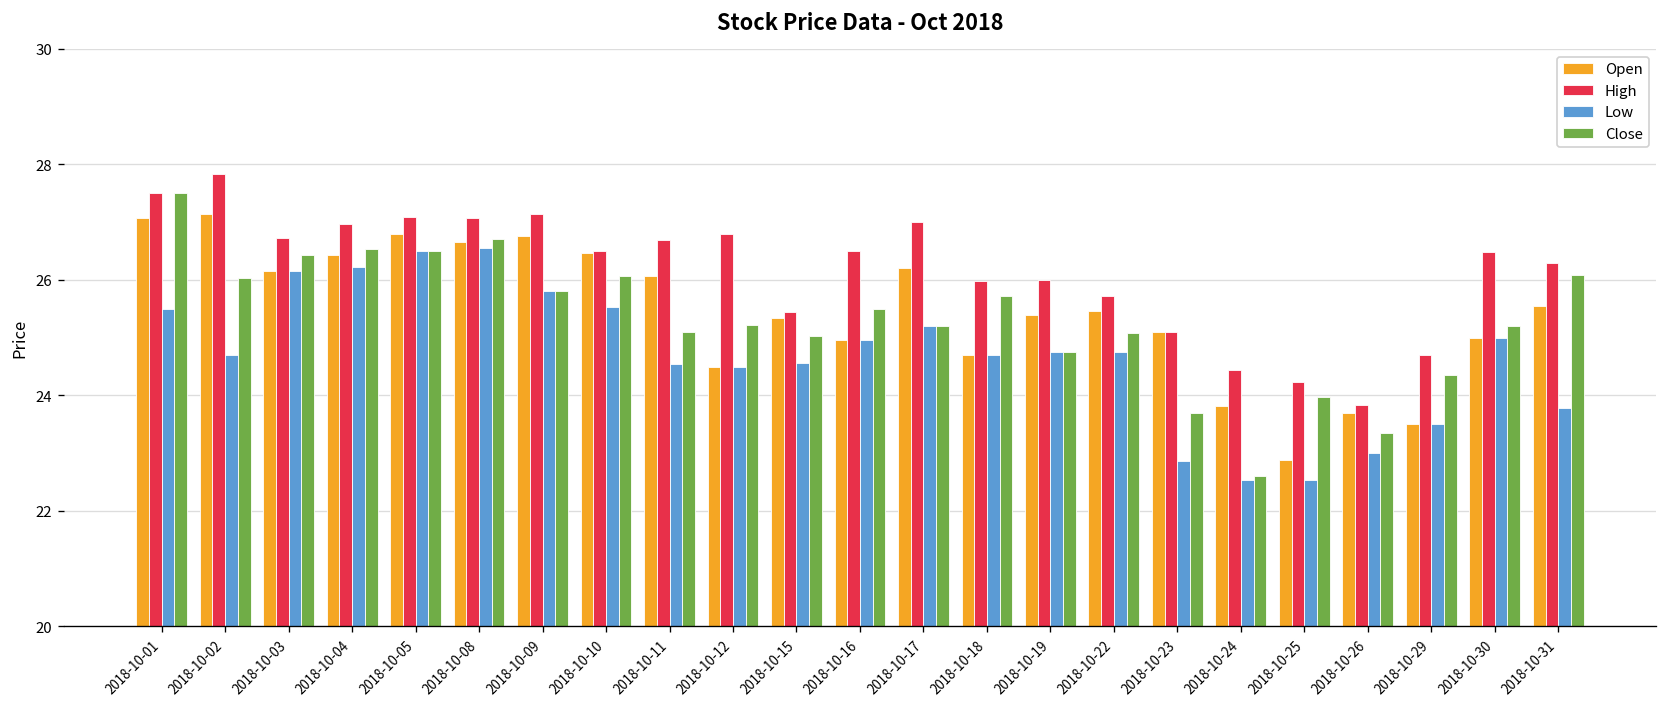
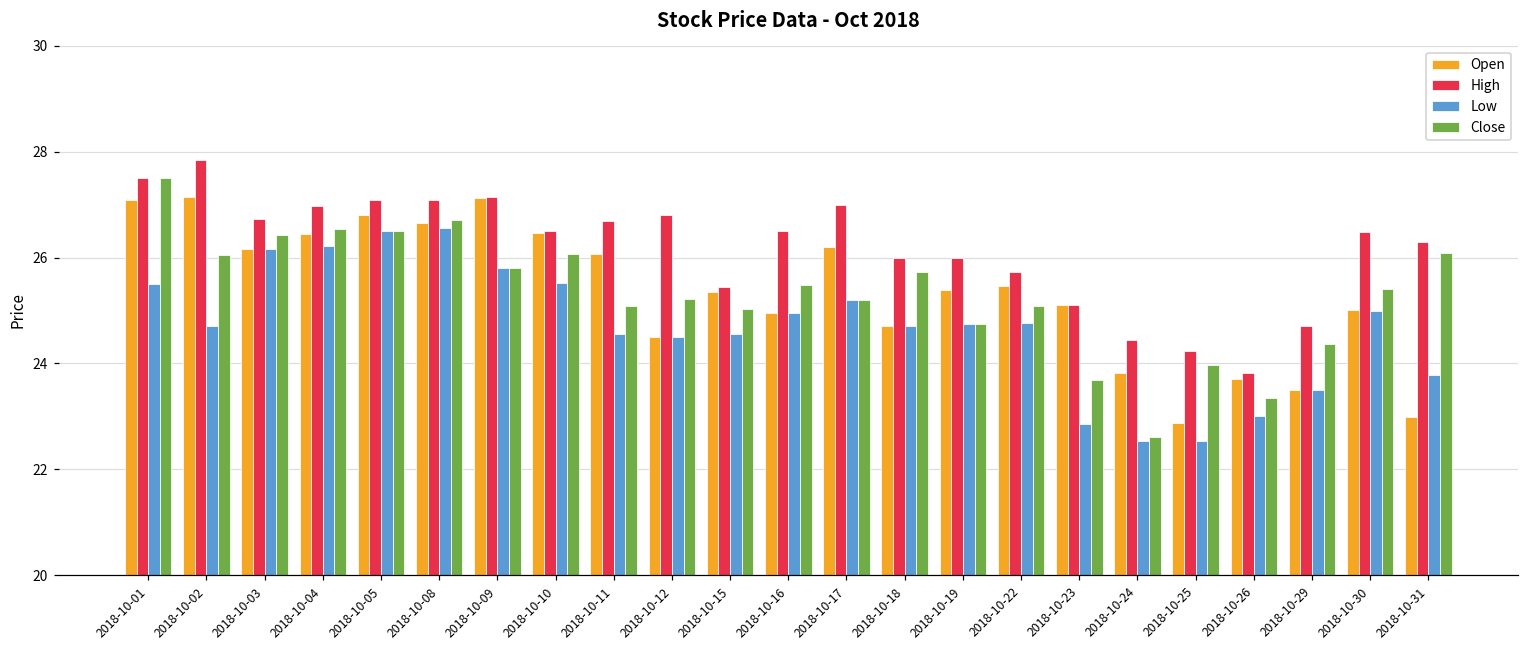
  {
    "Open": {
      "2018-10-01": 27.1,
      "2018-10-02": 27.1,
      "2018-10-03": 26.2,
      "2018-10-04": 26.4,
      "2018-10-05": 26.8,
      "2018-10-08": 26.7,
-     "2018-10-09": 26.8,
+     "2018-10-09": 27.1,
      "2018-10-10": 26.5,
      "2018-10-11": 26.1,
      "2018-10-12": 24.5,
      "2018-10-15": 25.3,
      "2018-10-16": 25.0,
      "2018-10-17": 26.2,
      "2018-10-18": 24.7,
      "2018-10-19": 25.4,
      "2018-10-22": 25.5,
      "2018-10-23": 25.1,
      "2018-10-24": 23.8,
      "2018-10-25": 22.9,
      "2018-10-26": 23.7,
      "2018-10-29": 23.5,
      "2018-10-30": 25.0,
-     "2018-10-31": 25.6
+     "2018-10-31": 23.0
    },
    "High": {
      "2018-10-01": 27.5,
      "2018-10-02": 27.8,
      "2018-10-03": 26.7,
      "2018-10-04": 27.0,
      "2018-10-05": 27.1,
      "2018-10-08": 27.1,
      "2018-10-09": 27.2,
      "2018-10-10": 26.5,
      "2018-10-11": 26.7,
      "2018-10-12": 26.8,
      "2018-10-15": 25.5,
      "2018-10-16": 26.5,
      "2018-10-17": 27.0,
      "2018-10-18": 26.0,
      "2018-10-19": 26.0,
      "2018-10-22": 25.7,
      "2018-10-23": 25.1,
      "2018-10-24": 24.4,
      "2018-10-25": 24.2,
      "2018-10-26": 23.8,
      "2018-10-29": 24.7,
      "2018-10-30": 26.5,
      "2018-10-31": 26.3
    },
    "Low": {
      "2018-10-01": 25.5,
      "2018-10-02": 24.7,
      "2018-10-03": 26.2,
      "2018-10-04": 26.2,
      "2018-10-05": 26.5,
      "2018-10-08": 26.6,
      "2018-10-09": 25.8,
      "2018-10-10": 25.5,
      "2018-10-11": 24.6,
      "2018-10-12": 24.5,
      "2018-10-15": 24.6,
      "2018-10-16": 25.0,
      "2018-10-17": 25.2,
      "2018-10-18": 24.7,
      "2018-10-19": 24.8,
      "2018-10-22": 24.8,
      "2018-10-23": 22.9,
      "2018-10-24": 22.5,
      "2018-10-25": 22.5,
      "2018-10-26": 23.0,
      "2018-10-29": 23.5,
      "2018-10-30": 25.0,
      "2018-10-31": 23.8
    },
    "Close": {
      "2018-10-01": 27.5,
      "2018-10-02": 26.0,
      "2018-10-03": 26.4,
      "2018-10-04": 26.5,
      "2018-10-05": 26.5,
      "2018-10-08": 26.7,
      "2018-10-09": 25.8,
      "2018-10-10": 26.1,
      "2018-10-11": 25.1,
      "2018-10-12": 25.2,
      "2018-10-15": 25.0,
      "2018-10-16": 25.5,
      "2018-10-17": 25.2,
      "2018-10-18": 25.7,
      "2018-10-19": 24.8,
      "2018-10-22": 25.1,
      "2018-10-23": 23.7,
      "2018-10-24": 22.6,
      "2018-10-25": 24.0,
      "2018-10-26": 23.4,
      "2018-10-29": 24.4,
-     "2018-10-30": 25.2,
+     "2018-10-30": 25.4,
      "2018-10-31": 26.1
    }
  }
